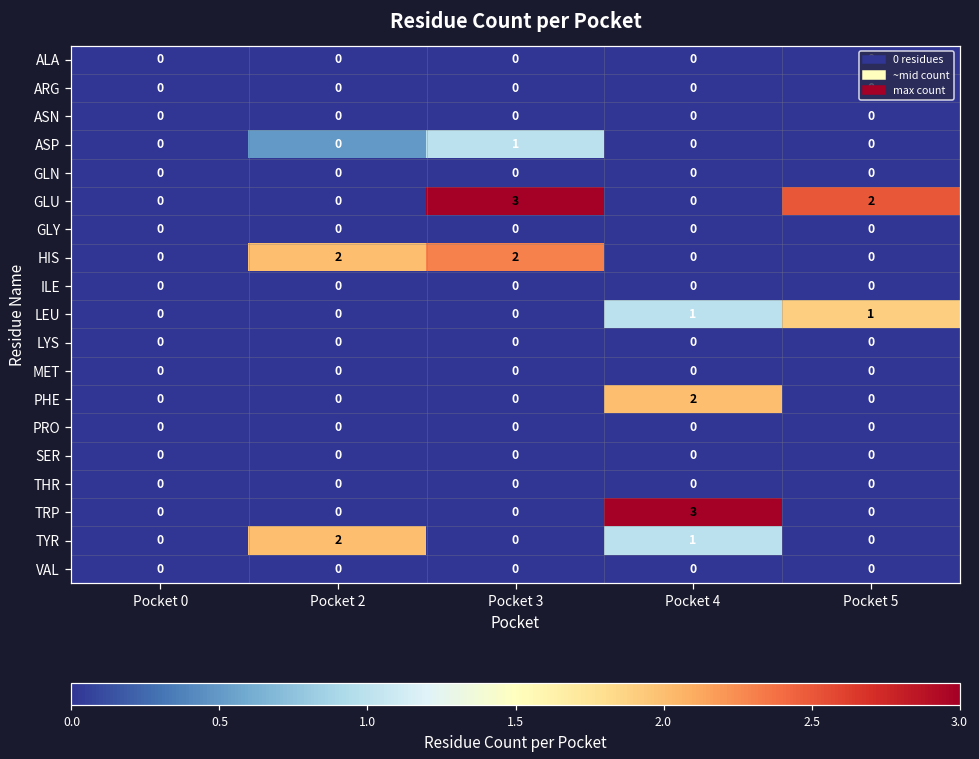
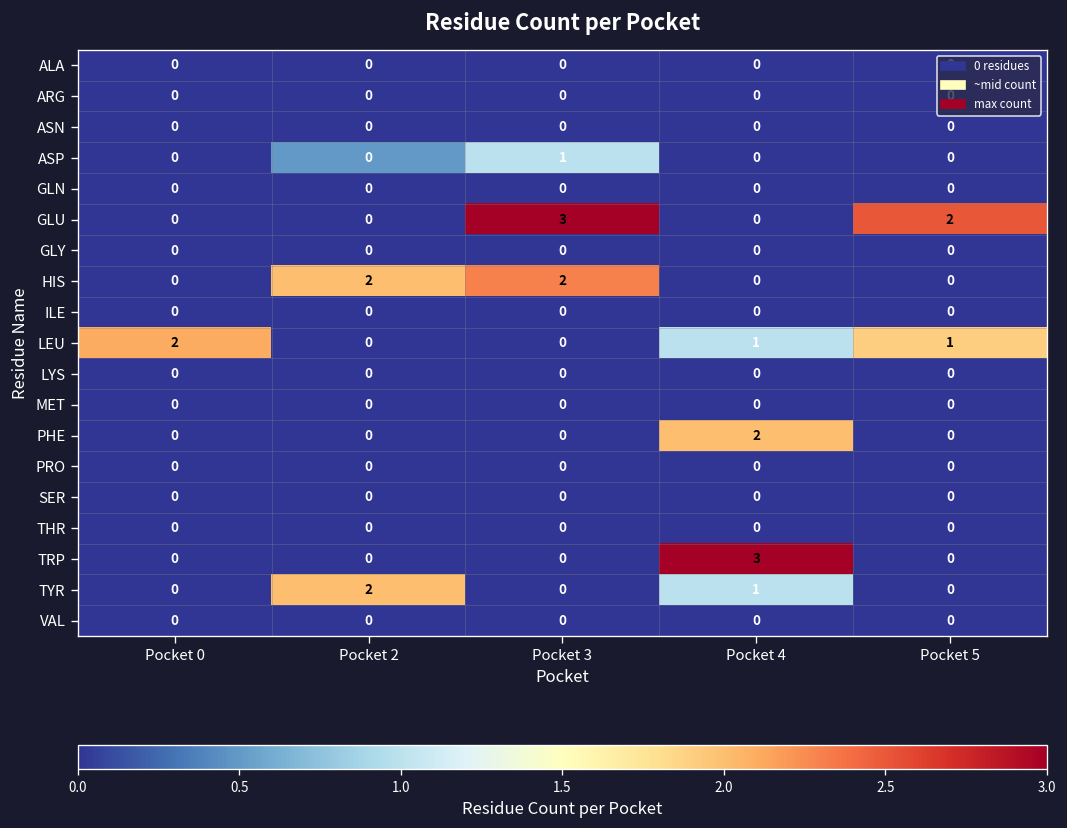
  {
    "ALA": {
      "Pocket 0": 0,
      "Pocket 2": 0,
      "Pocket 3": 0,
      "Pocket 4": 0
    },
    "ARG": {
      "Pocket 0": 0,
      "Pocket 2": 0,
      "Pocket 3": 0,
      "Pocket 4": 0
    },
    "ASN": {
      "Pocket 0": 0,
      "Pocket 2": 0,
      "Pocket 3": 0,
      "Pocket 4": 0,
      "Pocket 5": 0
    },
    "ASP": {
      "Pocket 0": 0,
      "Pocket 2": 0,
      "Pocket 3": 1,
      "Pocket 4": 0,
      "Pocket 5": 0
    },
    "GLN": {
      "Pocket 0": 0,
      "Pocket 2": 0,
      "Pocket 3": 0,
      "Pocket 4": 0,
      "Pocket 5": 0
    },
    "GLU": {
      "Pocket 0": 0,
      "Pocket 2": 0,
      "Pocket 3": 3,
      "Pocket 4": 0,
      "Pocket 5": 2
    },
    "GLY": {
      "Pocket 0": 0,
      "Pocket 2": 0,
      "Pocket 3": 0,
      "Pocket 4": 0,
      "Pocket 5": 0
    },
    "HIS": {
      "Pocket 0": 0,
      "Pocket 2": 2,
      "Pocket 3": 2,
      "Pocket 4": 0,
      "Pocket 5": 0
    },
    "ILE": {
      "Pocket 0": 0,
      "Pocket 2": 0,
      "Pocket 3": 0,
      "Pocket 4": 0,
      "Pocket 5": 0
    },
    "LEU": {
-     "Pocket 0": 0,
+     "Pocket 0": 2,
      "Pocket 2": 0,
      "Pocket 3": 0,
      "Pocket 4": 1,
      "Pocket 5": 1
    },
    "LYS": {
      "Pocket 0": 0,
      "Pocket 2": 0,
      "Pocket 3": 0,
      "Pocket 4": 0,
      "Pocket 5": 0
    },
    "MET": {
      "Pocket 0": 0,
      "Pocket 2": 0,
      "Pocket 3": 0,
      "Pocket 4": 0,
      "Pocket 5": 0
    },
    "PHE": {
      "Pocket 0": 0,
      "Pocket 2": 0,
      "Pocket 3": 0,
      "Pocket 4": 2,
      "Pocket 5": 0
    },
    "PRO": {
      "Pocket 0": 0,
      "Pocket 2": 0,
      "Pocket 3": 0,
      "Pocket 4": 0,
      "Pocket 5": 0
    },
    "SER": {
      "Pocket 0": 0,
      "Pocket 2": 0,
      "Pocket 3": 0,
      "Pocket 4": 0,
      "Pocket 5": 0
    },
    "THR": {
      "Pocket 0": 0,
      "Pocket 2": 0,
      "Pocket 3": 0,
      "Pocket 4": 0,
      "Pocket 5": 0
    },
    "TRP": {
      "Pocket 0": 0,
      "Pocket 2": 0,
      "Pocket 3": 0,
      "Pocket 4": 3,
      "Pocket 5": 0
    },
    "TYR": {
      "Pocket 0": 0,
      "Pocket 2": 2,
      "Pocket 3": 0,
      "Pocket 4": 1,
      "Pocket 5": 0
    },
    "VAL": {
      "Pocket 0": 0,
      "Pocket 2": 0,
      "Pocket 3": 0,
      "Pocket 4": 0,
      "Pocket 5": 0
    }
  }
